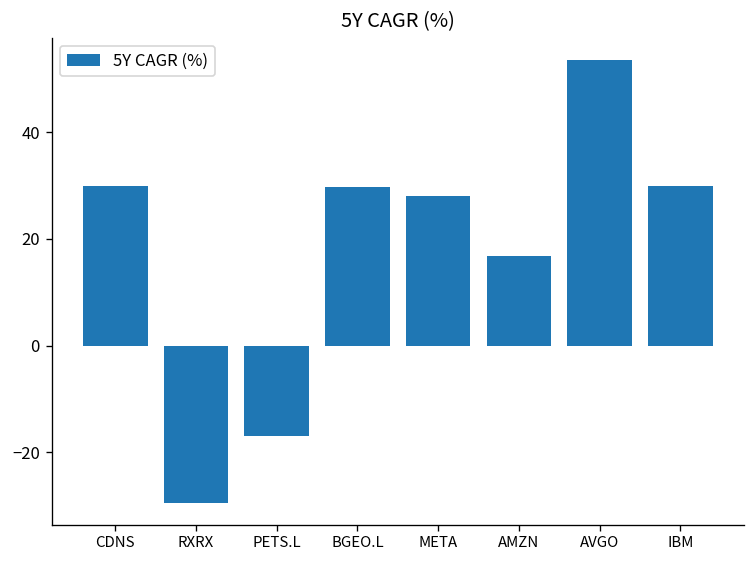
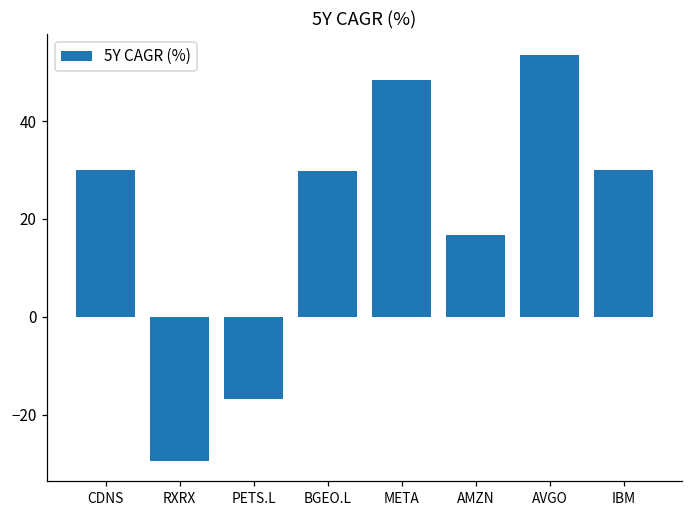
  {
    "CDNS": 30,
    "RXRX": -29,
    "PETS.L": -17,
    "BGEO.L": 30,
-   "META": 28,
+   "META": 49,
    "AMZN": 17,
    "AVGO": 54,
    "IBM": 30
  }
